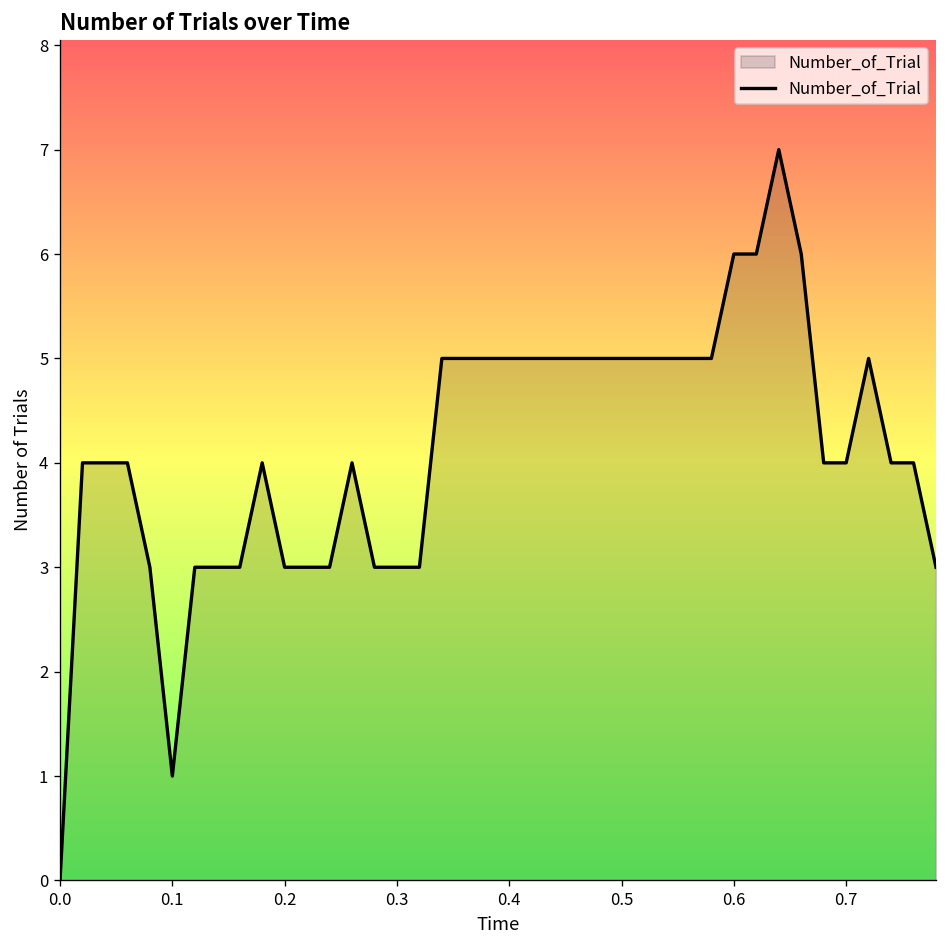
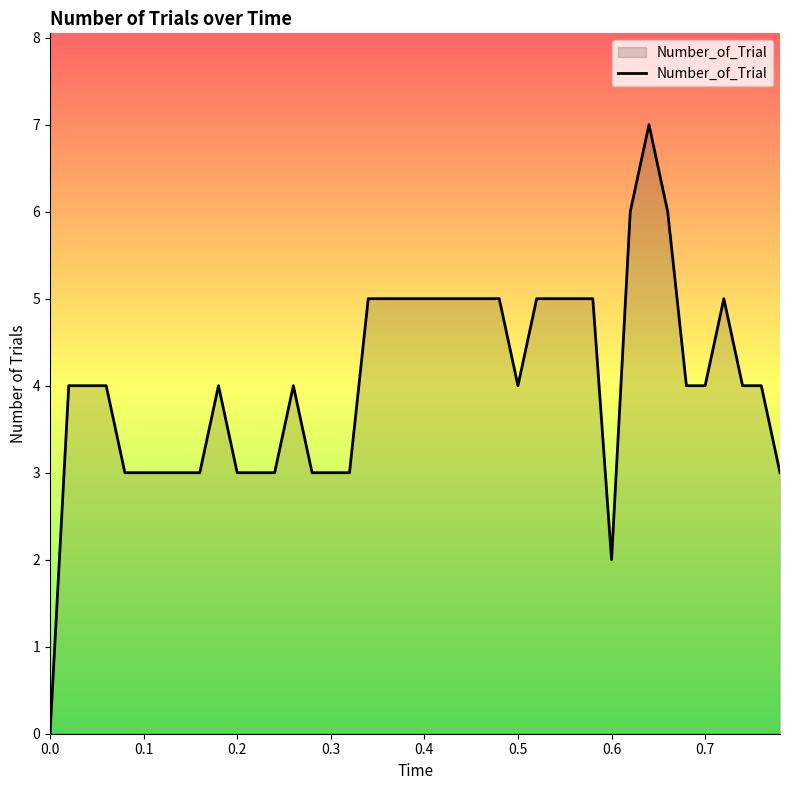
  {
    "0.0": 0,
-   "0.1": 1,
+   "0.1": 3,
    "0.2": 3,
    "0.3": 3,
    "0.4": 5,
-   "0.5": 5,
-   "0.6": 6,
+   "0.5": 4,
+   "0.6": 2,
    "0.7": 4
  }
